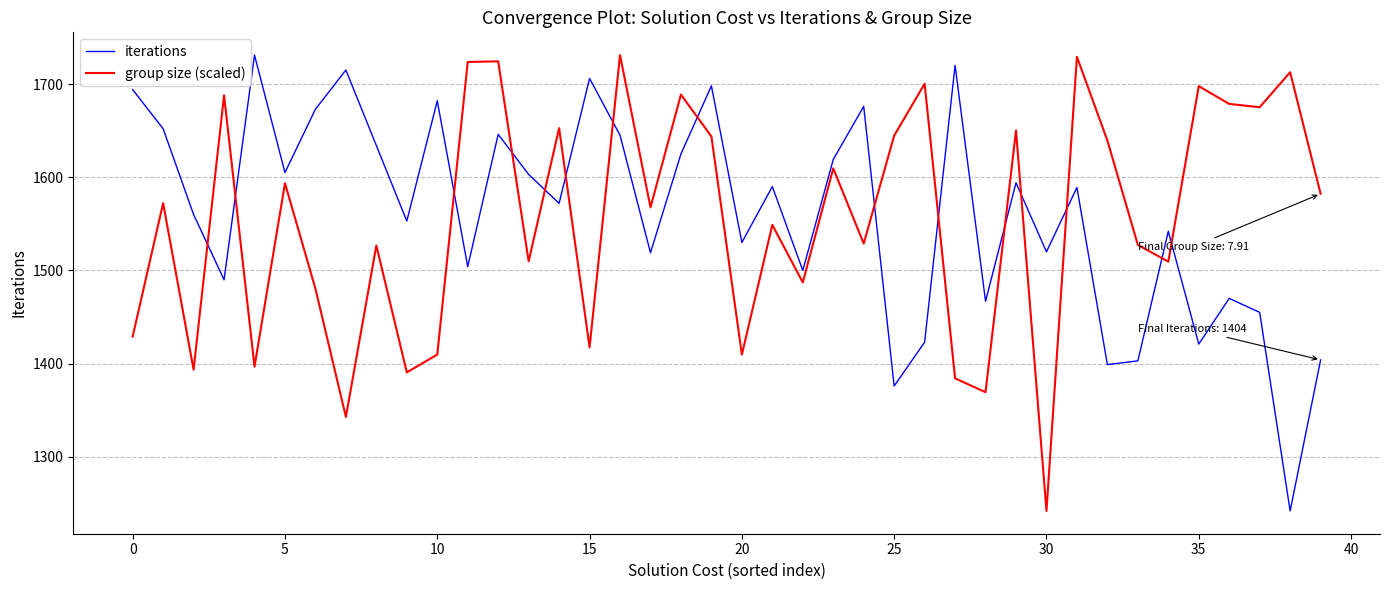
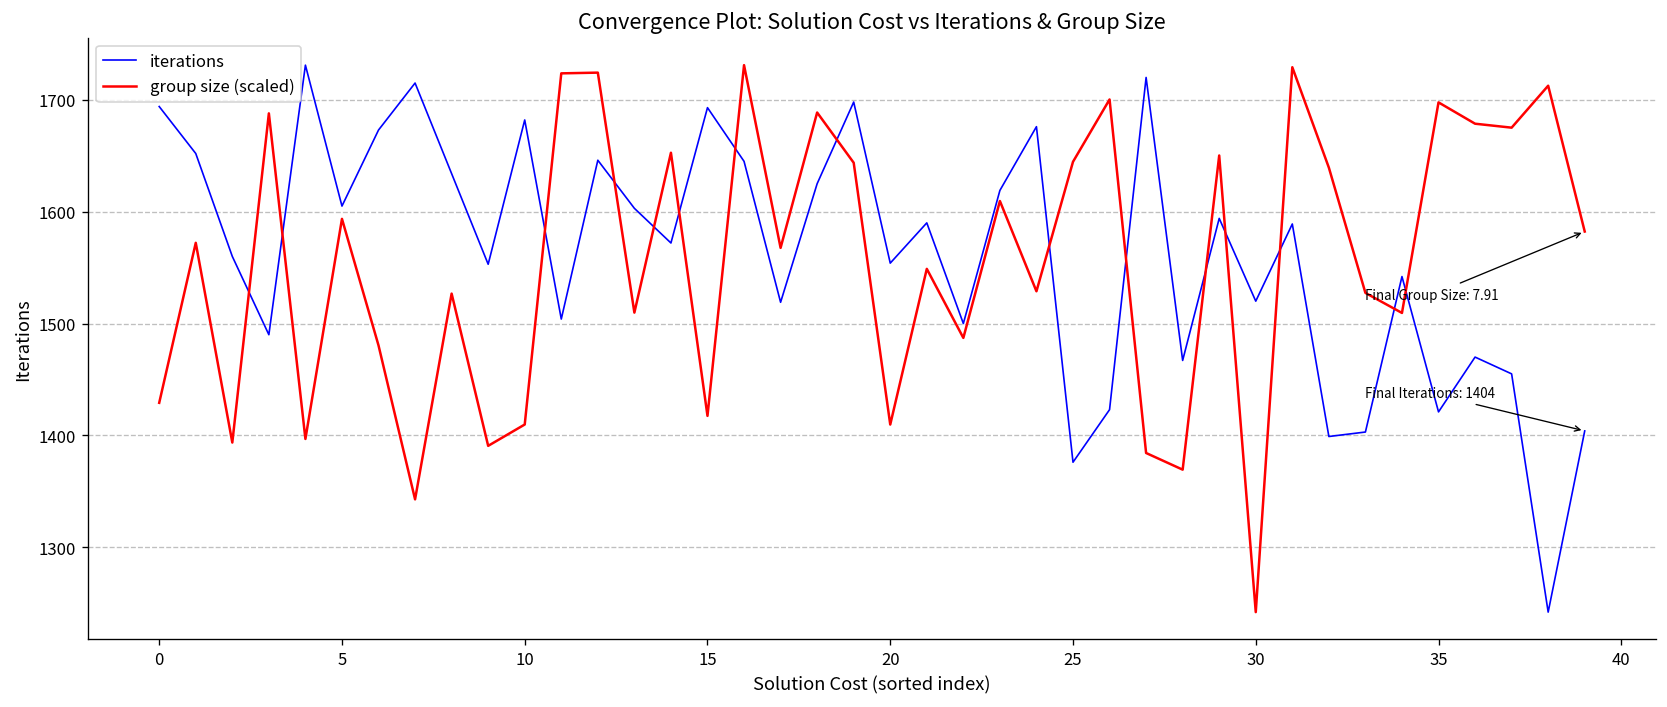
  {
    "iterations": {
      "0": 1690,
      "5": 1610,
      "10": 1680,
-     "15": 1710,
-     "20": 1530,
+     "15": 1690,
+     "20": 1550,
      "25": 1380,
      "30": 1520
    },
    "group size (scaled)": {
      "0": 1430,
      "5": 1590,
      "10": 1410,
      "15": 1420,
      "20": 1410,
      "25": 1640,
      "30": 1240,
      "35": 1700
    }
  }
